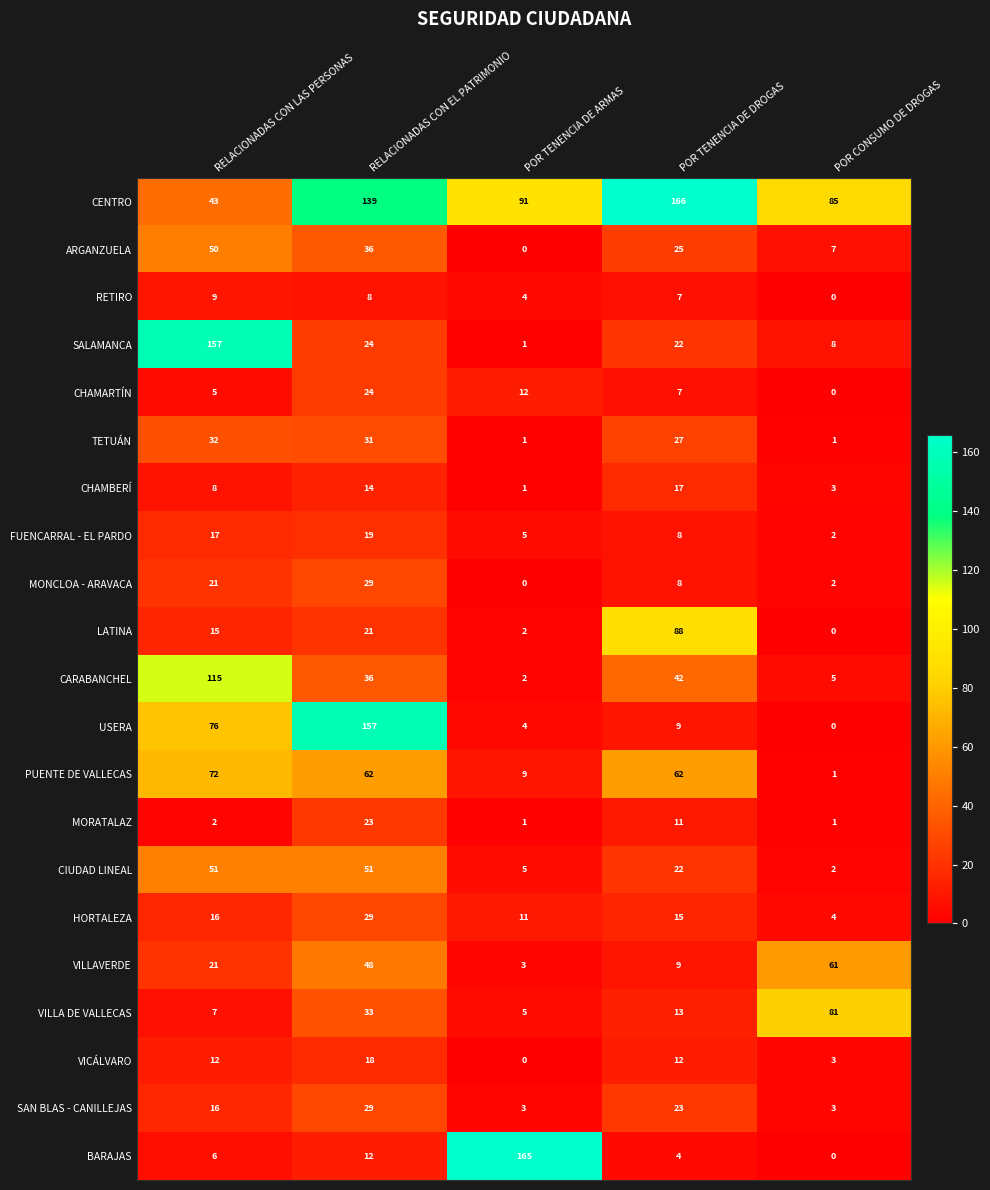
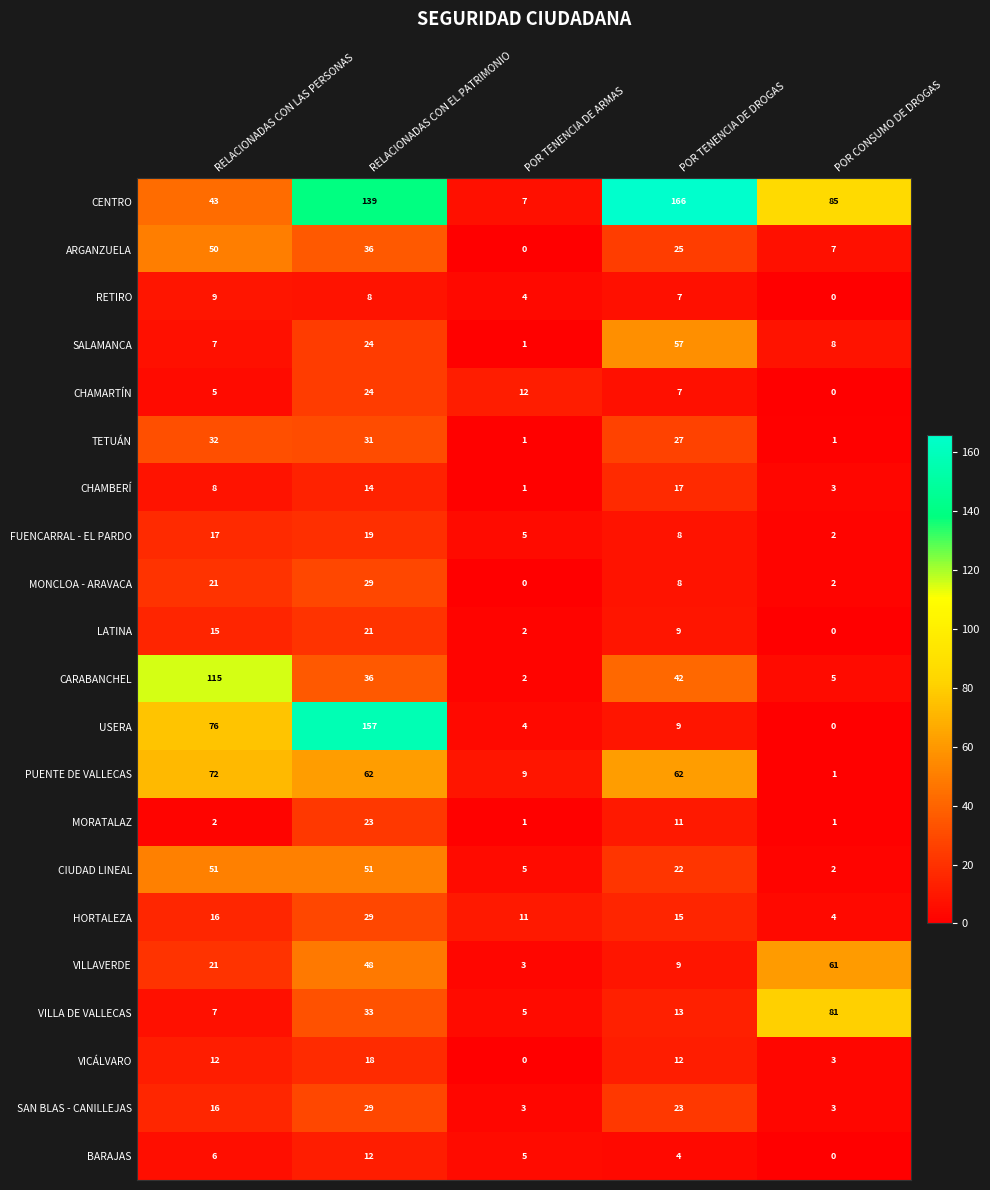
  {
    "CENTRO": {
      "RELACIONADAS CON LAS PERSONAS": 43,
      "RELACIONADAS CON EL PATRIMONIO": 139,
-     "POR TENENCIA DE ARMAS": 91,
+     "POR TENENCIA DE ARMAS": 7,
      "POR TENENCIA DE DROGAS": 166,
      "POR CONSUMO DE DROGAS": 85
    },
    "ARGANZUELA": {
      "RELACIONADAS CON LAS PERSONAS": 50,
      "RELACIONADAS CON EL PATRIMONIO": 36,
      "POR TENENCIA DE ARMAS": 0,
      "POR TENENCIA DE DROGAS": 25,
      "POR CONSUMO DE DROGAS": 7
    },
    "RETIRO": {
      "RELACIONADAS CON LAS PERSONAS": 9,
      "RELACIONADAS CON EL PATRIMONIO": 8,
      "POR TENENCIA DE ARMAS": 4,
      "POR TENENCIA DE DROGAS": 7,
      "POR CONSUMO DE DROGAS": 0
    },
    "SALAMANCA": {
-     "RELACIONADAS CON LAS PERSONAS": 157,
+     "RELACIONADAS CON LAS PERSONAS": 7,
      "RELACIONADAS CON EL PATRIMONIO": 24,
      "POR TENENCIA DE ARMAS": 1,
-     "POR TENENCIA DE DROGAS": 22,
+     "POR TENENCIA DE DROGAS": 57,
      "POR CONSUMO DE DROGAS": 8
    },
    "CHAMARTÍN": {
      "RELACIONADAS CON LAS PERSONAS": 5,
      "RELACIONADAS CON EL PATRIMONIO": 24,
      "POR TENENCIA DE ARMAS": 12,
      "POR TENENCIA DE DROGAS": 7,
      "POR CONSUMO DE DROGAS": 0
    },
    "TETUÁN": {
      "RELACIONADAS CON LAS PERSONAS": 32,
      "RELACIONADAS CON EL PATRIMONIO": 31,
      "POR TENENCIA DE ARMAS": 1,
      "POR TENENCIA DE DROGAS": 27,
      "POR CONSUMO DE DROGAS": 1
    },
    "CHAMBERÍ": {
      "RELACIONADAS CON LAS PERSONAS": 8,
      "RELACIONADAS CON EL PATRIMONIO": 14,
      "POR TENENCIA DE ARMAS": 1,
      "POR TENENCIA DE DROGAS": 17,
      "POR CONSUMO DE DROGAS": 3
    },
    "FUENCARRAL - EL PARDO": {
      "RELACIONADAS CON LAS PERSONAS": 17,
      "RELACIONADAS CON EL PATRIMONIO": 19,
      "POR TENENCIA DE ARMAS": 5,
      "POR TENENCIA DE DROGAS": 8,
      "POR CONSUMO DE DROGAS": 2
    },
    "MONCLOA - ARAVACA": {
      "RELACIONADAS CON LAS PERSONAS": 21,
      "RELACIONADAS CON EL PATRIMONIO": 29,
      "POR TENENCIA DE ARMAS": 0,
      "POR TENENCIA DE DROGAS": 8,
      "POR CONSUMO DE DROGAS": 2
    },
    "LATINA": {
      "RELACIONADAS CON LAS PERSONAS": 15,
      "RELACIONADAS CON EL PATRIMONIO": 21,
      "POR TENENCIA DE ARMAS": 2,
-     "POR TENENCIA DE DROGAS": 88,
+     "POR TENENCIA DE DROGAS": 9,
      "POR CONSUMO DE DROGAS": 0
    },
    "CARABANCHEL": {
      "RELACIONADAS CON LAS PERSONAS": 115,
      "RELACIONADAS CON EL PATRIMONIO": 36,
      "POR TENENCIA DE ARMAS": 2,
      "POR TENENCIA DE DROGAS": 42,
      "POR CONSUMO DE DROGAS": 5
    },
    "USERA": {
      "RELACIONADAS CON LAS PERSONAS": 76,
      "RELACIONADAS CON EL PATRIMONIO": 157,
      "POR TENENCIA DE ARMAS": 4,
      "POR TENENCIA DE DROGAS": 9,
      "POR CONSUMO DE DROGAS": 0
    },
    "PUENTE DE VALLECAS": {
      "RELACIONADAS CON LAS PERSONAS": 72,
      "RELACIONADAS CON EL PATRIMONIO": 62,
      "POR TENENCIA DE ARMAS": 9,
      "POR TENENCIA DE DROGAS": 62,
      "POR CONSUMO DE DROGAS": 1
    },
    "MORATALAZ": {
      "RELACIONADAS CON LAS PERSONAS": 2,
      "RELACIONADAS CON EL PATRIMONIO": 23,
      "POR TENENCIA DE ARMAS": 1,
      "POR TENENCIA DE DROGAS": 11,
      "POR CONSUMO DE DROGAS": 1
    },
    "CIUDAD LINEAL": {
      "RELACIONADAS CON LAS PERSONAS": 51,
      "RELACIONADAS CON EL PATRIMONIO": 51,
      "POR TENENCIA DE ARMAS": 5,
      "POR TENENCIA DE DROGAS": 22,
      "POR CONSUMO DE DROGAS": 2
    },
    "HORTALEZA": {
      "RELACIONADAS CON LAS PERSONAS": 16,
      "RELACIONADAS CON EL PATRIMONIO": 29,
      "POR TENENCIA DE ARMAS": 11,
      "POR TENENCIA DE DROGAS": 15,
      "POR CONSUMO DE DROGAS": 4
    },
    "VILLAVERDE": {
      "RELACIONADAS CON LAS PERSONAS": 21,
      "RELACIONADAS CON EL PATRIMONIO": 48,
      "POR TENENCIA DE ARMAS": 3,
      "POR TENENCIA DE DROGAS": 9,
      "POR CONSUMO DE DROGAS": 61
    },
    "VILLA DE VALLECAS": {
      "RELACIONADAS CON LAS PERSONAS": 7,
      "RELACIONADAS CON EL PATRIMONIO": 33,
      "POR TENENCIA DE ARMAS": 5,
      "POR TENENCIA DE DROGAS": 13,
      "POR CONSUMO DE DROGAS": 81
    },
    "VICÁLVARO": {
      "RELACIONADAS CON LAS PERSONAS": 12,
      "RELACIONADAS CON EL PATRIMONIO": 18,
      "POR TENENCIA DE ARMAS": 0,
      "POR TENENCIA DE DROGAS": 12,
      "POR CONSUMO DE DROGAS": 3
    },
    "SAN BLAS - CANILLEJAS": {
      "RELACIONADAS CON LAS PERSONAS": 16,
      "RELACIONADAS CON EL PATRIMONIO": 29,
      "POR TENENCIA DE ARMAS": 3,
      "POR TENENCIA DE DROGAS": 23,
      "POR CONSUMO DE DROGAS": 3
    },
    "BARAJAS": {
      "RELACIONADAS CON LAS PERSONAS": 6,
      "RELACIONADAS CON EL PATRIMONIO": 12,
-     "POR TENENCIA DE ARMAS": 165,
+     "POR TENENCIA DE ARMAS": 5,
      "POR TENENCIA DE DROGAS": 4,
      "POR CONSUMO DE DROGAS": 0
    }
  }
